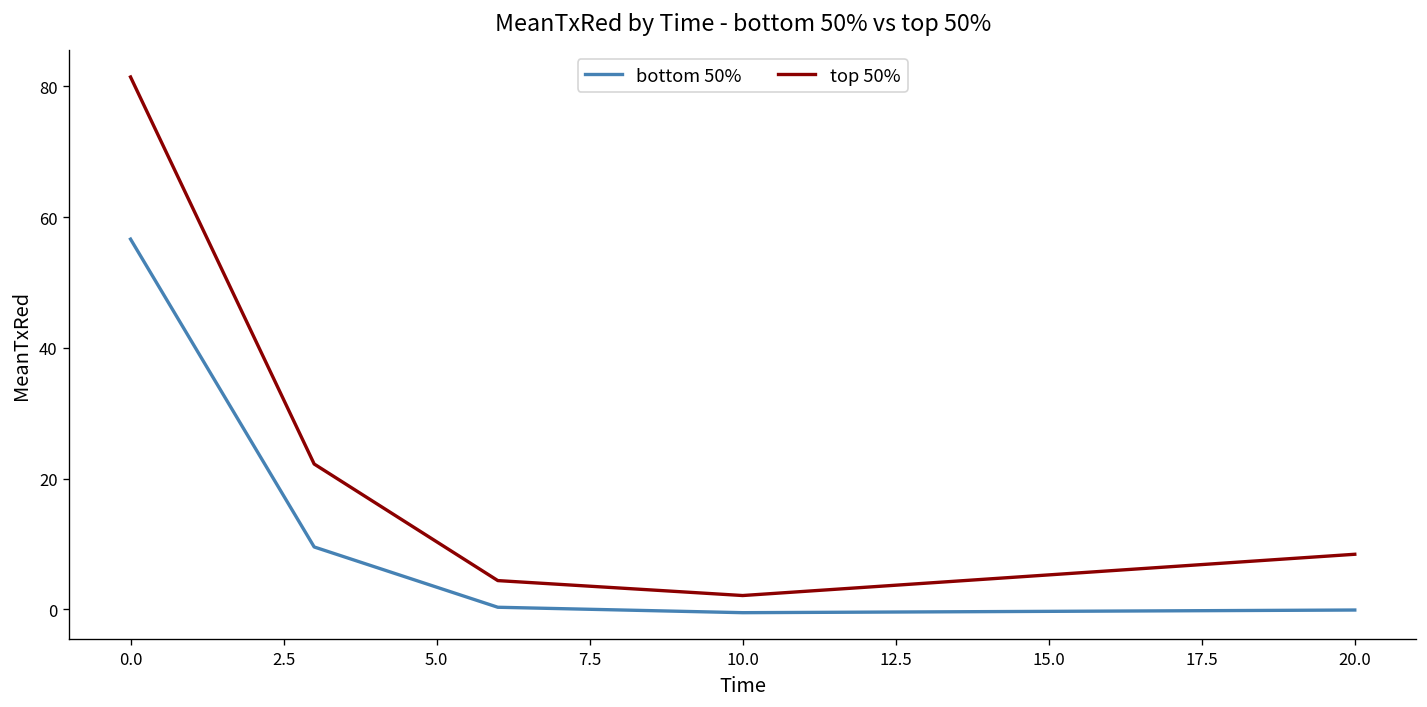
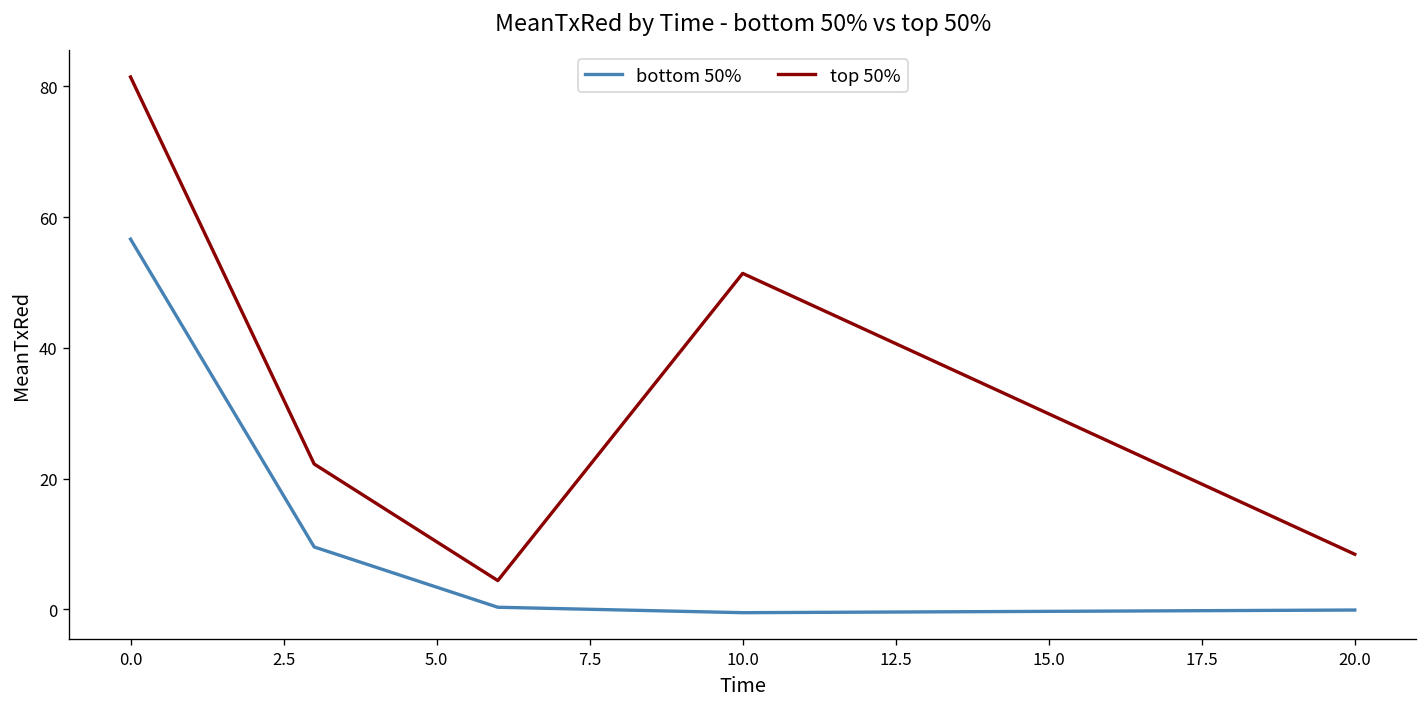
  {
    "bottom 50%": {
      "0.0": 57,
      "10.0": -1,
      "20.0": 0
    },
    "top 50%": {
      "0.0": 81,
-     "10.0": 2,
+     "10.0": 51,
      "20.0": 8
    }
  }
